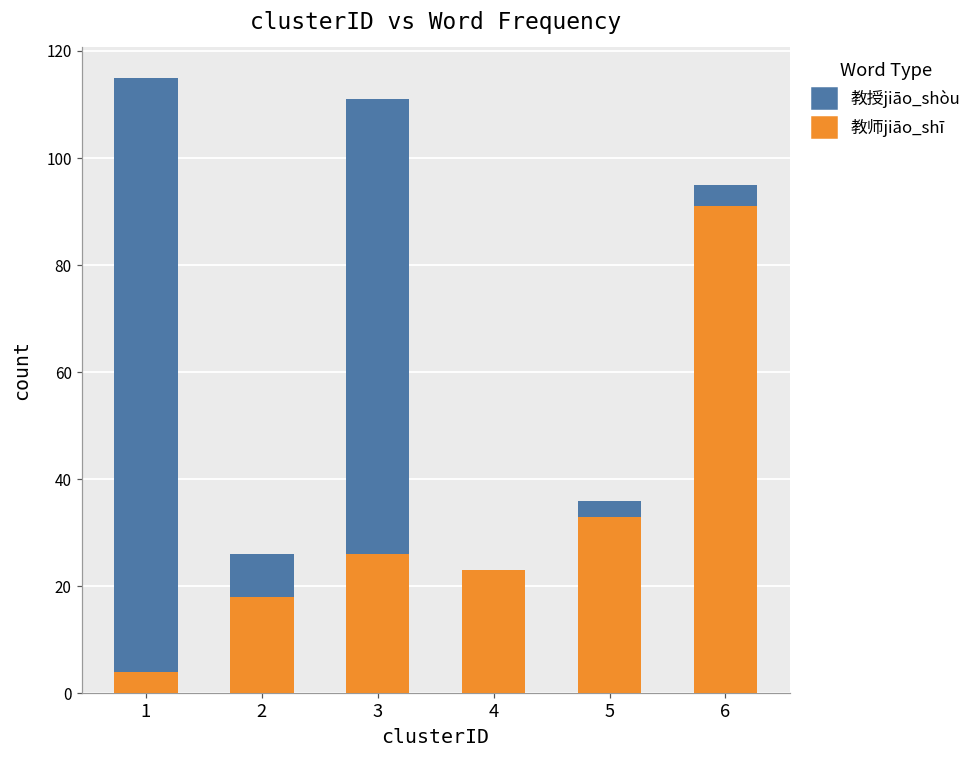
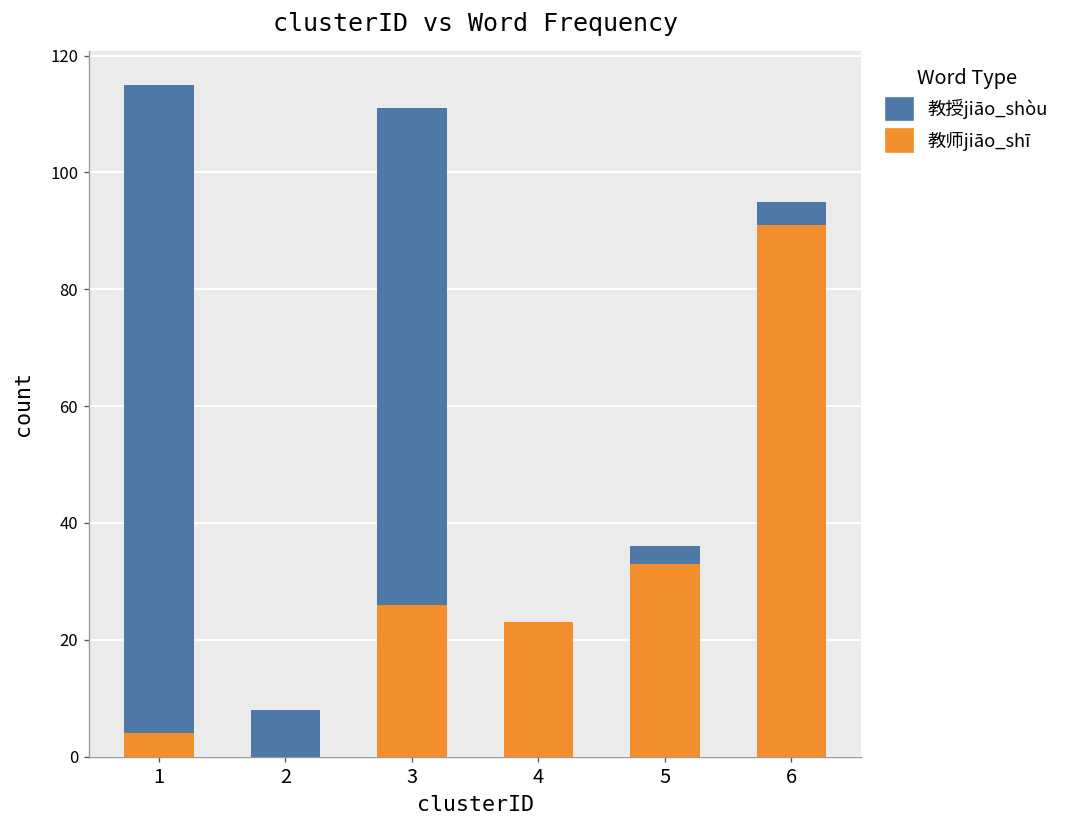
  {
    "教师jiāo_shī": {
      "1": 4,
-     "2": 18,
+     "2": 0,
      "3": 26,
      "4": 23,
      "5": 33,
      "6": 91
    },
    "教授jiāo_shòu": {
      "1": 111,
      "2": 8,
      "3": 85,
      "4": 0,
      "5": 3,
      "6": 4
    }
  }
